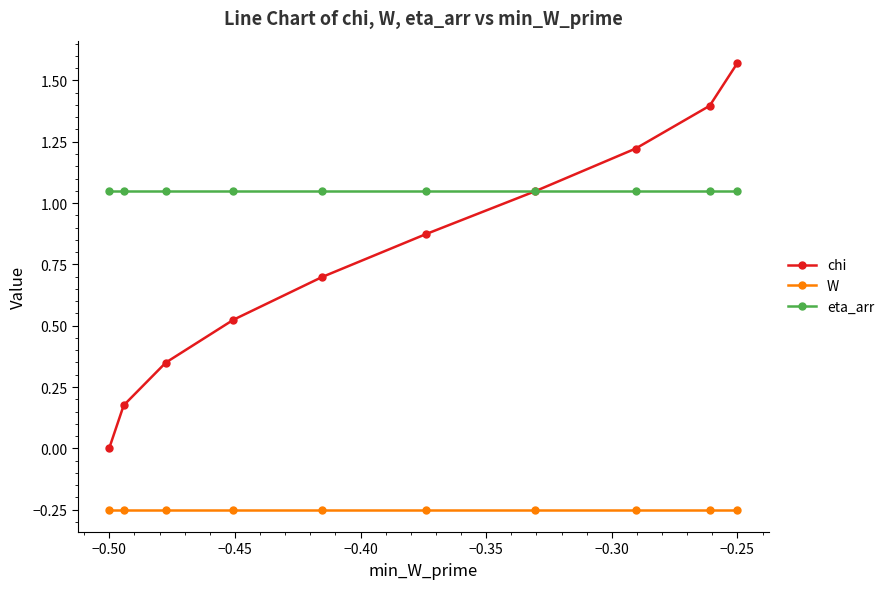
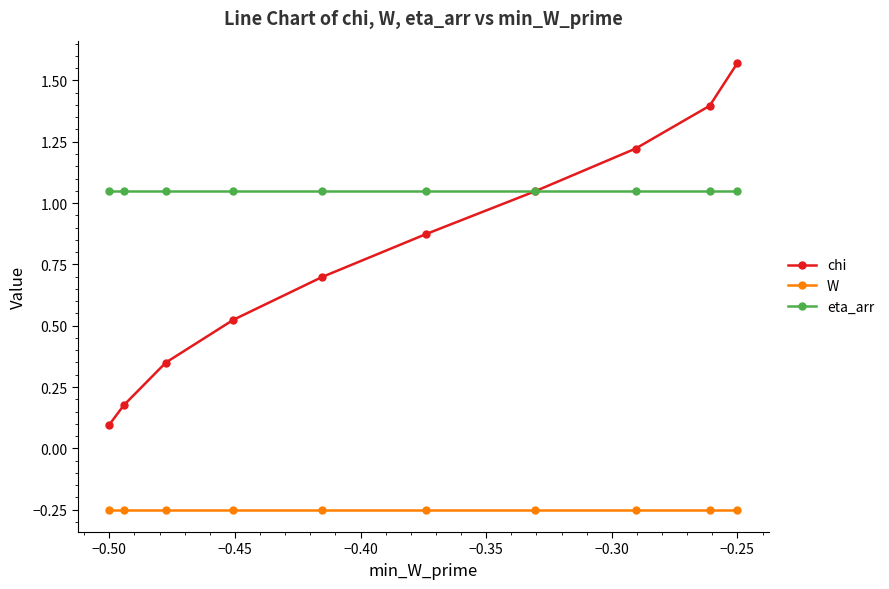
  {
    "chi": {
-     "−0.50": 0.00,
+     "−0.50": 0.10,
      "−0.25": 1.57
    },
    "W": {
      "−0.50": -0.25,
      "−0.25": -0.25
    },
    "eta_arr": {
      "−0.50": 1.05,
      "−0.25": 1.05
    }
  }
